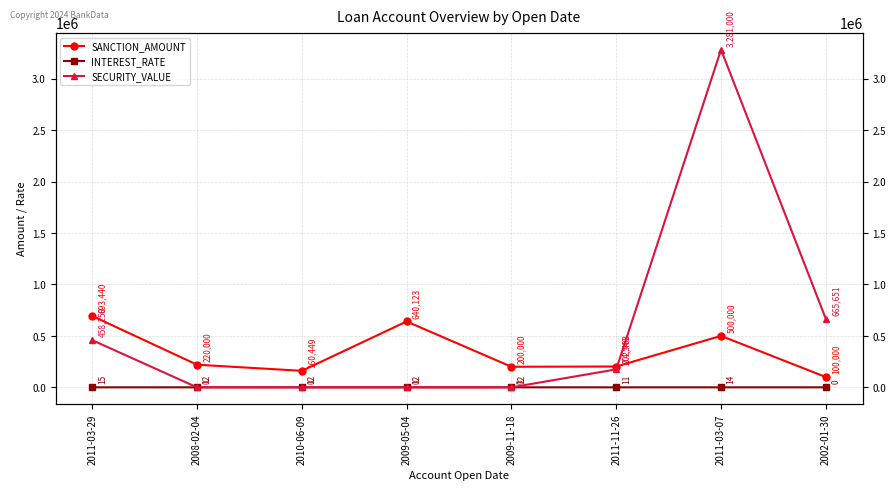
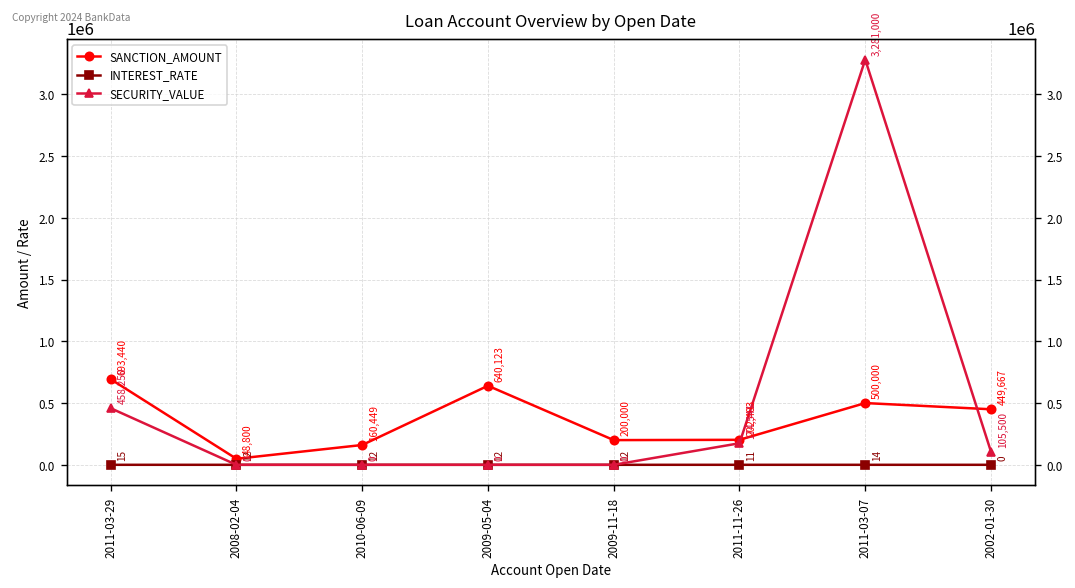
  {
    "SANCTION_AMOUNT": {
-     "2008-02-04": "220,000",
+     "2008-02-04": "48,800",
      "2010-06-09": "160,449",
      "2009-05-04": "640,123",
      "2009-11-18": "200,000",
      "2011-03-07": "500,000",
-     "2002-01-30": "100,000"
+     "2002-01-30": "449,667"
    },
    "INTEREST_RATE": {
      "2011-03-29": "15",
      "2011-11-26": "11",
      "2011-03-07": "14",
      "2002-01-30": "0"
    },
    "SECURITY_VALUE": {
      "2011-03-07": "3,281,000",
-     "2002-01-30": "665,651"
+     "2002-01-30": "105,500"
    }
  }
